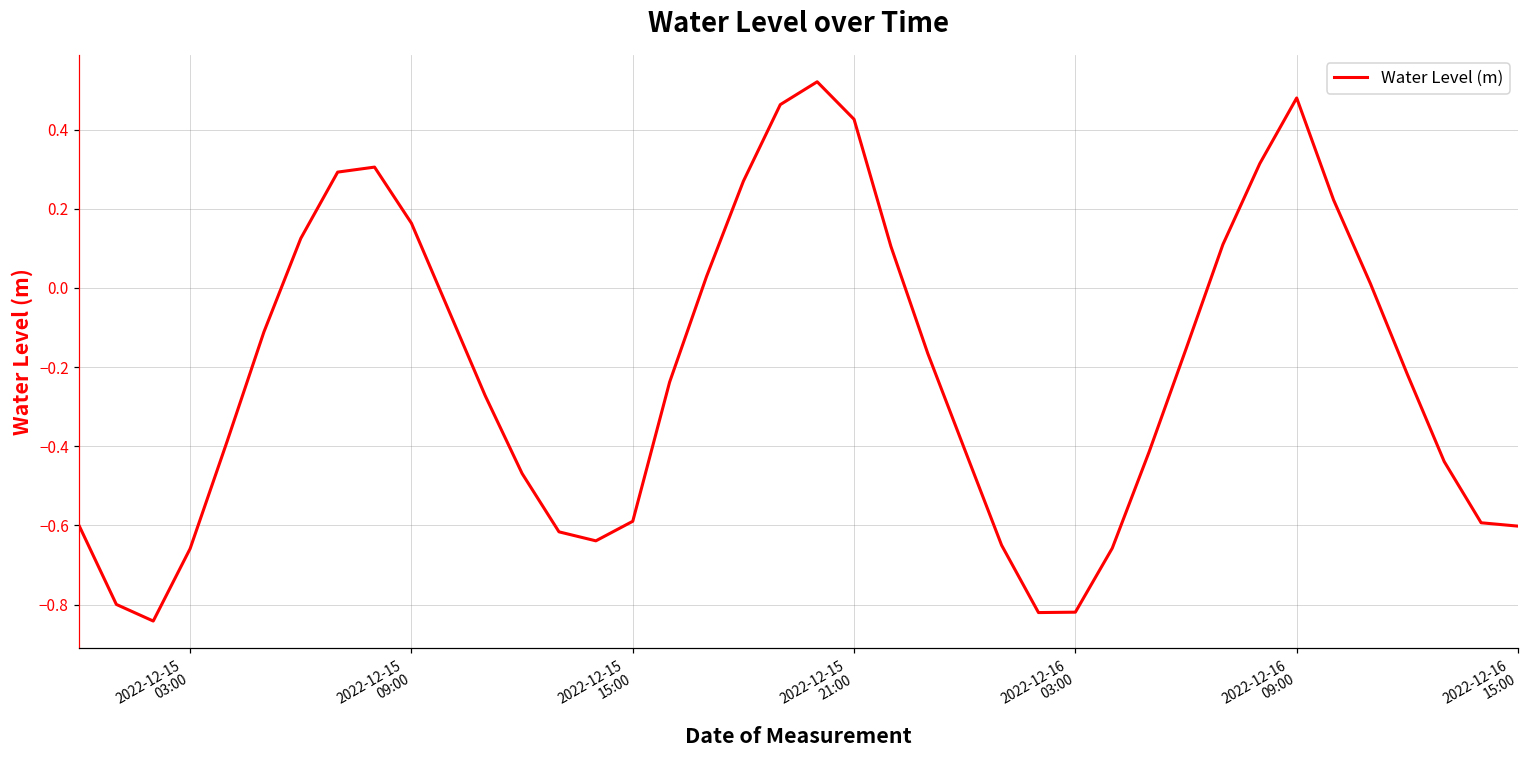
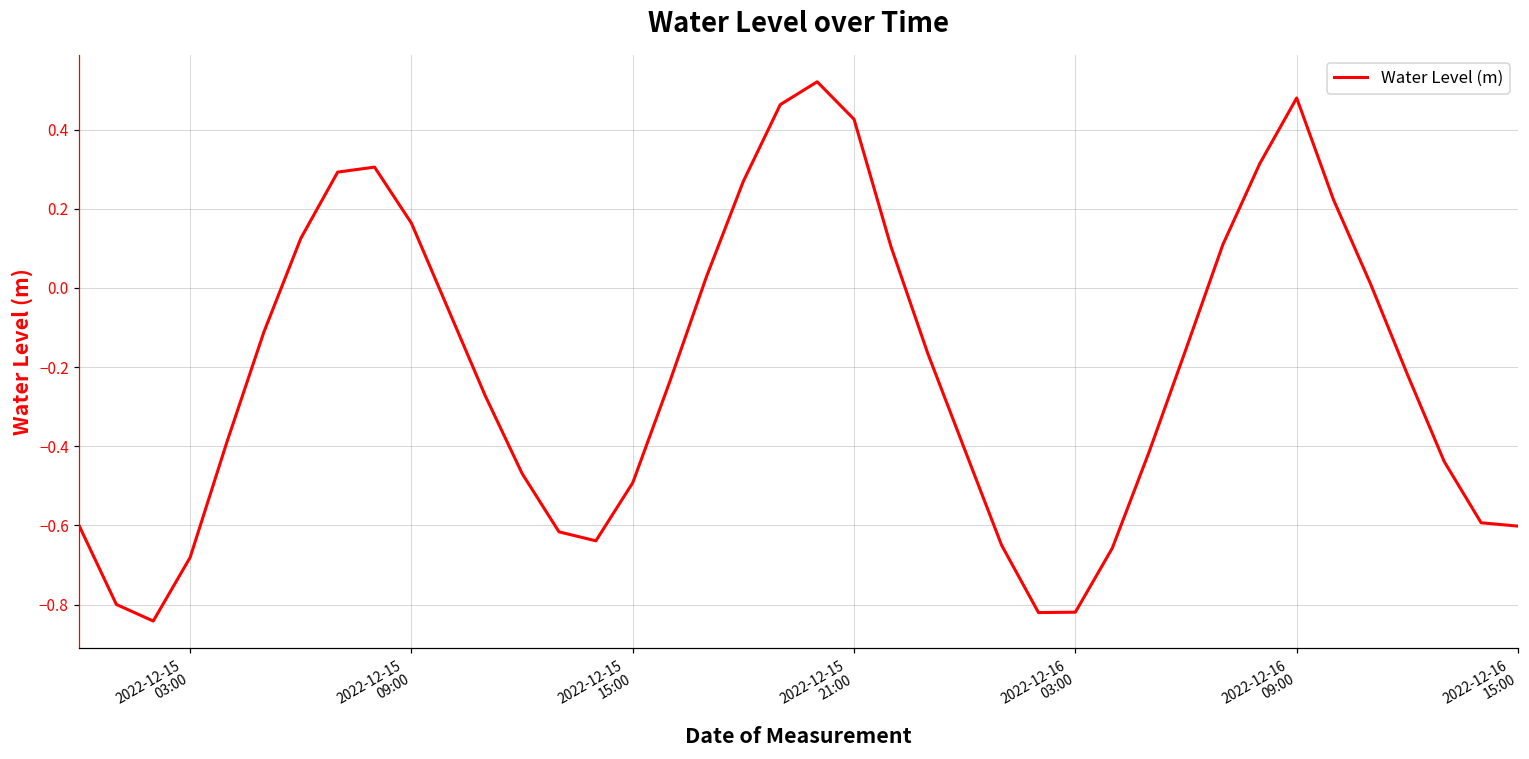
  {
-   "2022-12-15 03:00": -0.66,
+   "2022-12-15 03:00": -0.68,
    "2022-12-15 09:00": 0.16,
-   "2022-12-15 15:00": -0.59,
+   "2022-12-15 15:00": -0.49,
    "2022-12-15 21:00": 0.43,
    "2022-12-16 03:00": -0.82,
    "2022-12-16 09:00": 0.48,
    "2022-12-16 15:00": -0.60
  }
